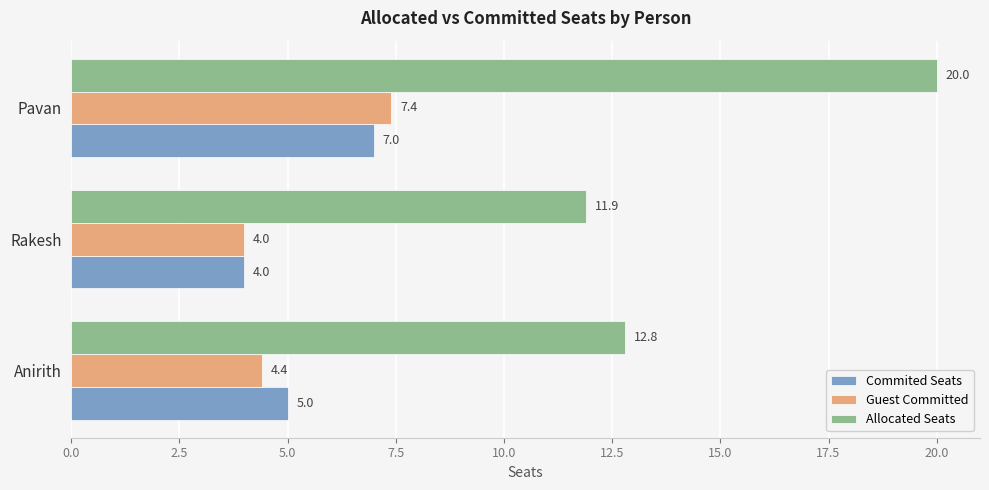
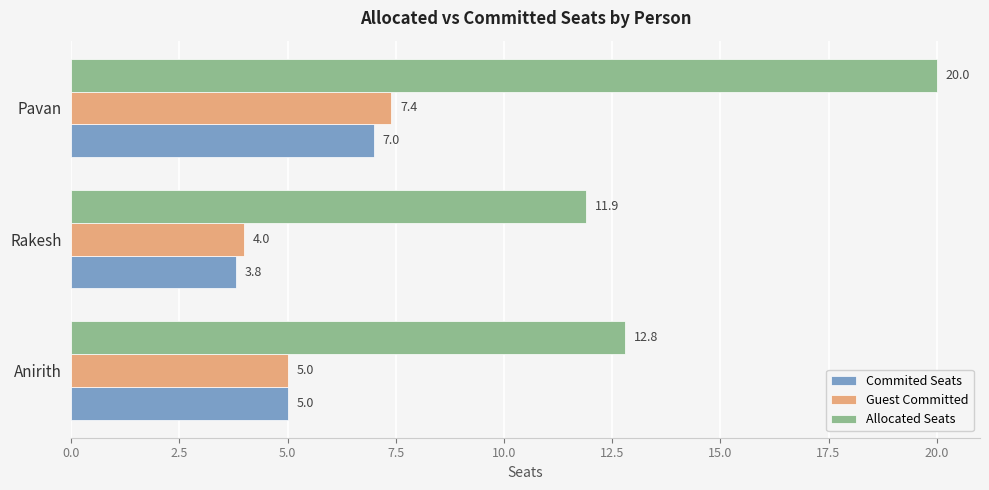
  {
    "Commited Seats": {
      "Pavan": 7.0,
-     "Rakesh": 4.0,
+     "Rakesh": 3.8,
      "Anirith": 5.0
    },
    "Guest Committed": {
      "Pavan": 7.4,
      "Rakesh": 4.0,
-     "Anirith": 4.4
+     "Anirith": 5.0
    },
    "Allocated Seats": {
      "Pavan": 20.0,
      "Rakesh": 11.9,
      "Anirith": 12.8
    }
  }
